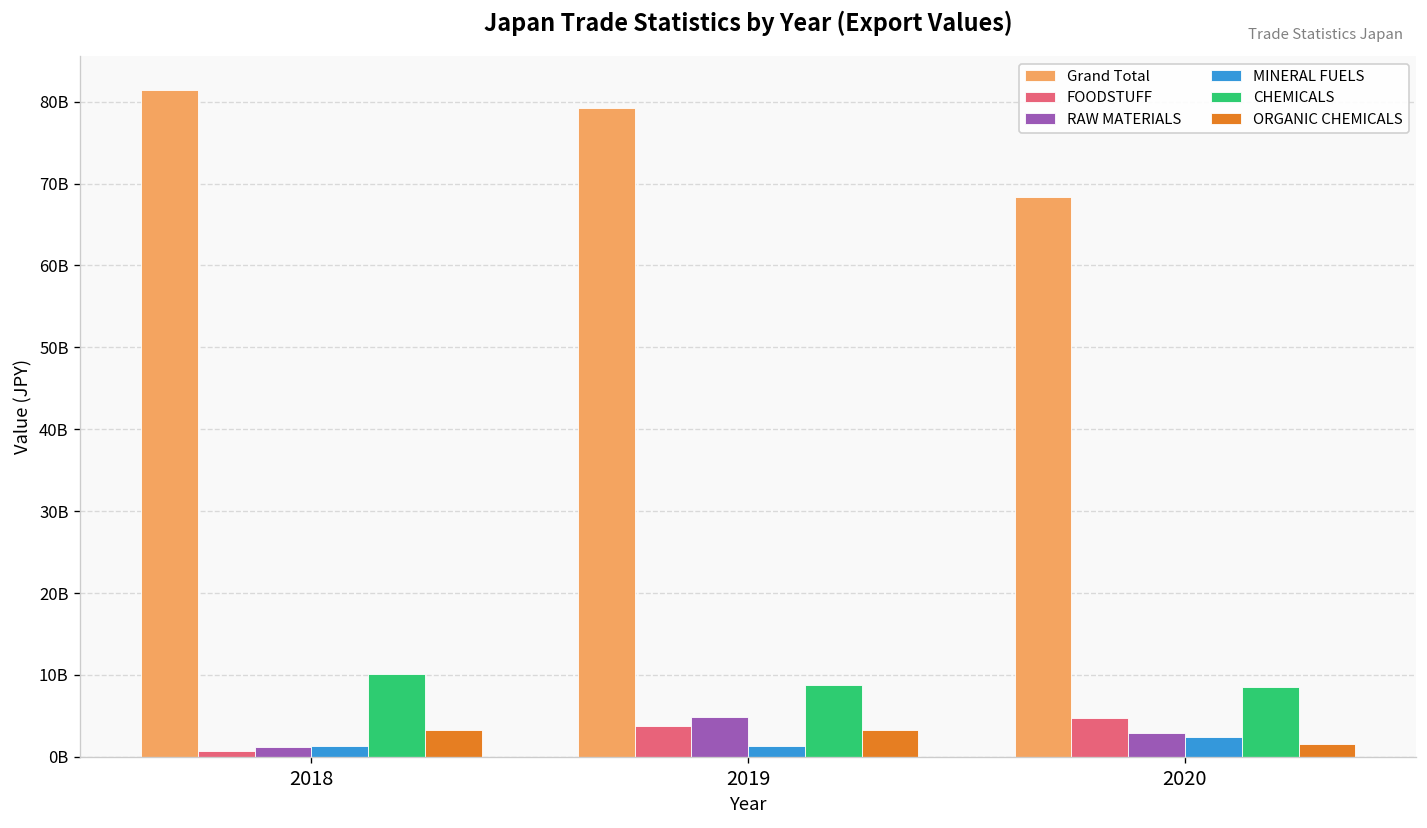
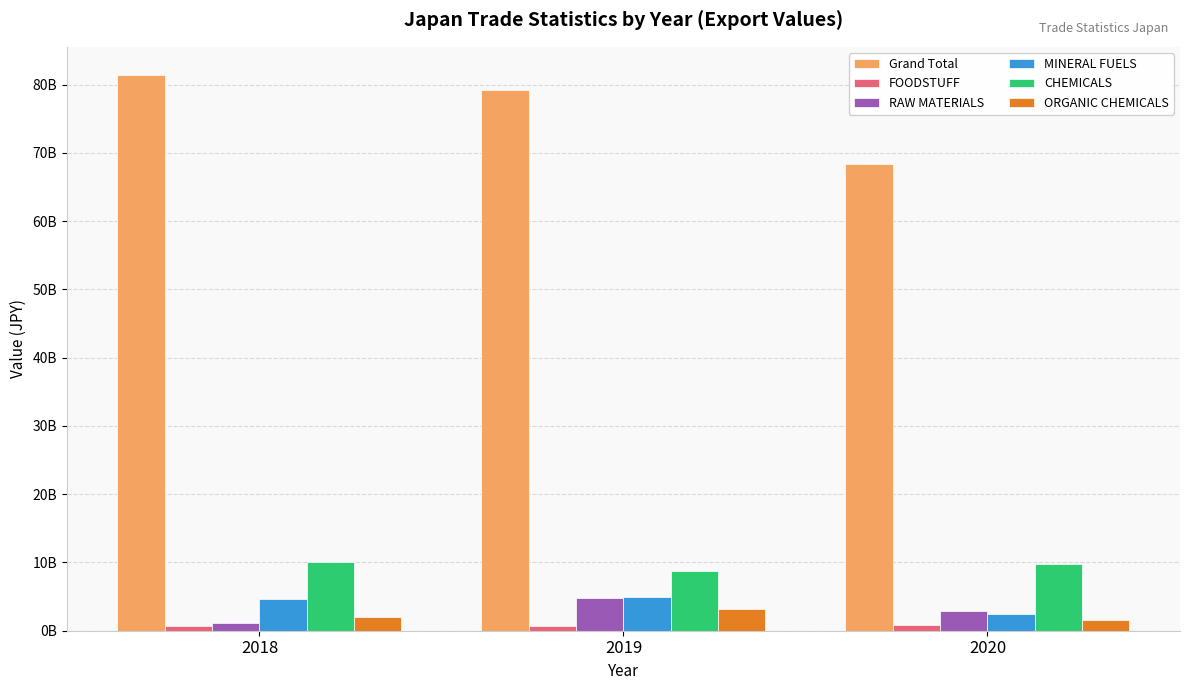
  {
    "Grand Total": {
      "2018": 81000000000,
      "2019": 79000000000,
      "2020": 68000000000
    },
    "FOODSTUFF": {
      "2018": 1000000000,
-     "2019": 4000000000,
-     "2020": 5000000000
+     "2019": 1000000000,
+     "2020": 1000000000
    },
    "RAW MATERIALS": {
      "2018": 1000000000,
      "2019": 5000000000,
      "2020": 3000000000
    },
    "MINERAL FUELS": {
-     "2018": 1000000000,
-     "2019": 1000000000,
+     "2018": 5000000000,
+     "2019": 5000000000,
      "2020": 2000000000
    },
    "CHEMICALS": {
      "2018": 10000000000,
      "2019": 9000000000,
-     "2020": 9000000000
+     "2020": 10000000000
    },
    "ORGANIC CHEMICALS": {
-     "2018": 3000000000,
+     "2018": 2000000000,
      "2019": 3000000000,
      "2020": 2000000000
    }
  }
